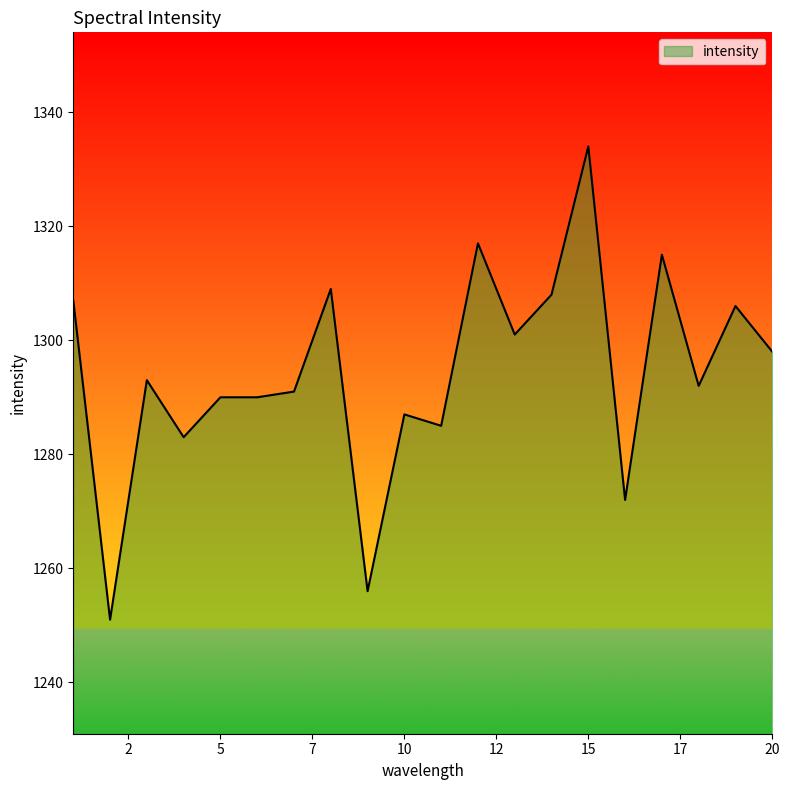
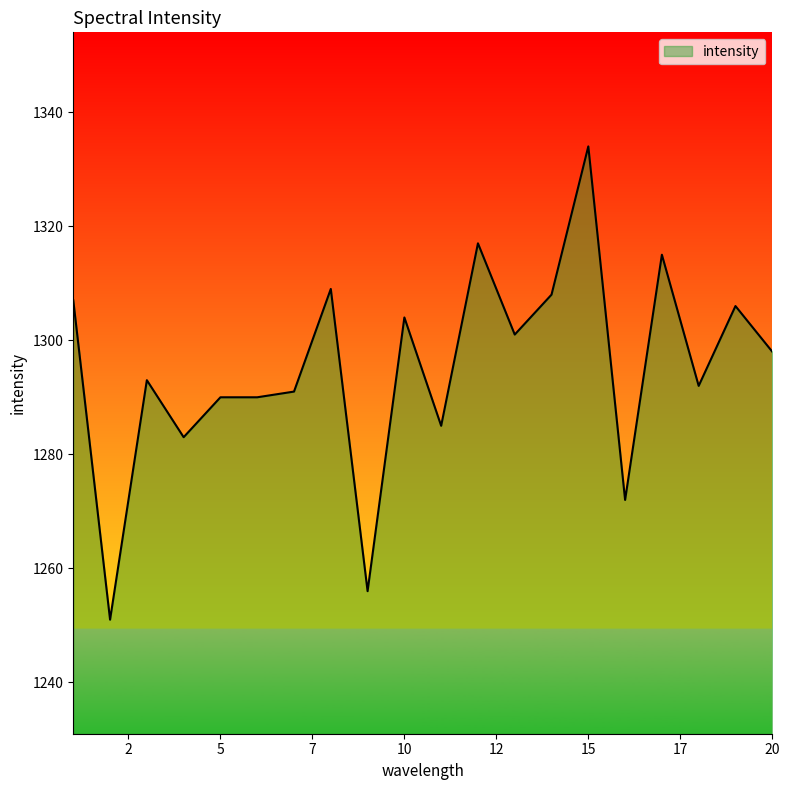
  {
    "5": 1290,
-   "10": 1287,
+   "10": 1304,
    "15": 1334,
    "20": 1298
  }
